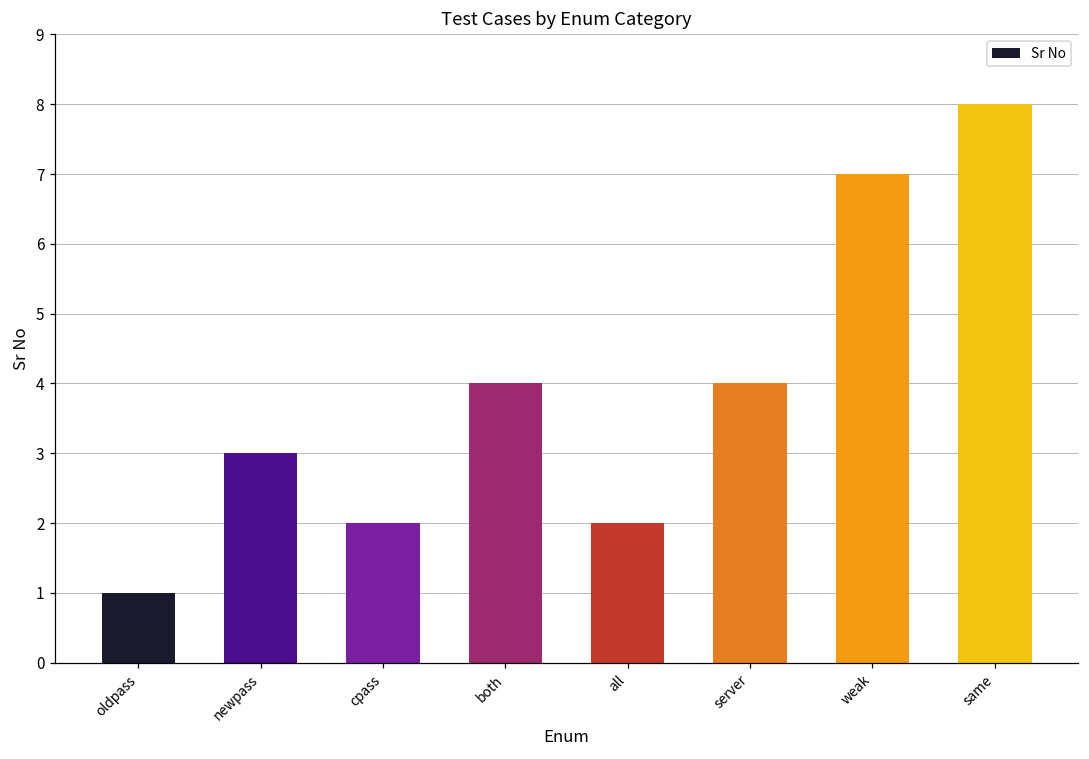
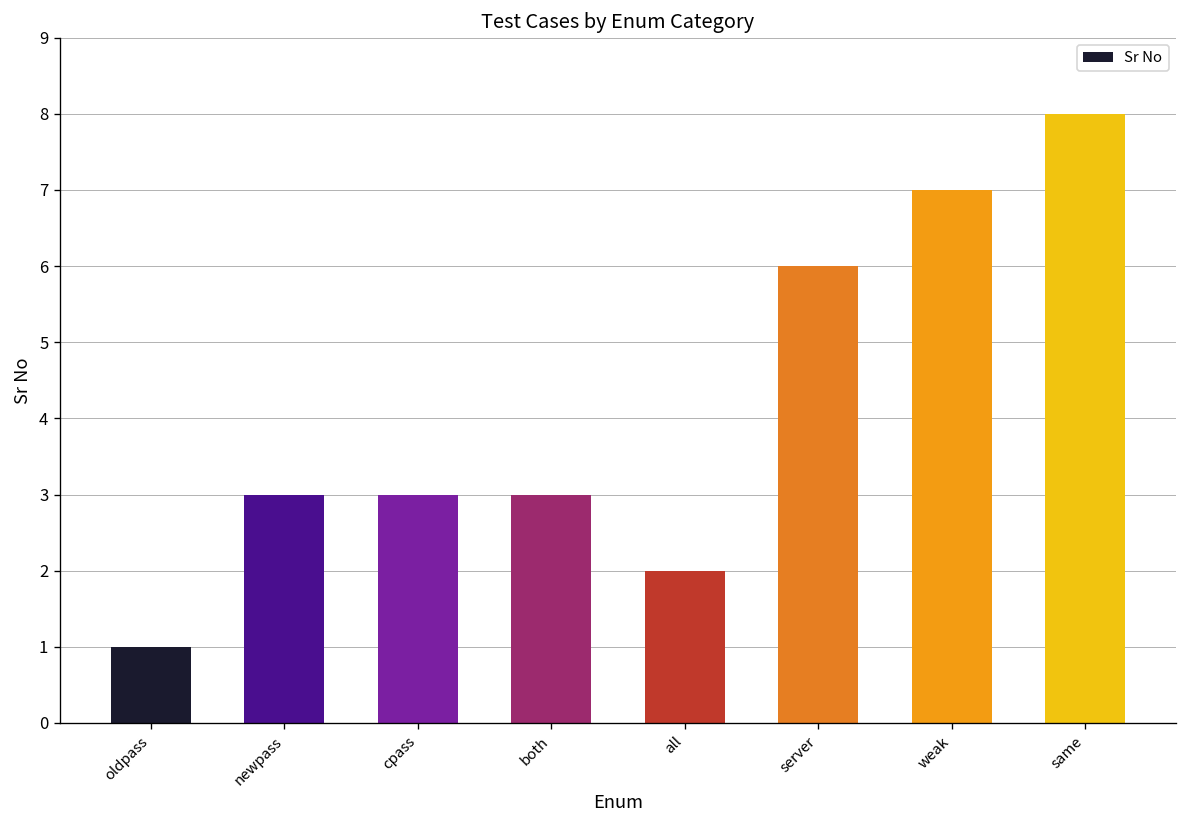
  {
    "oldpass": 1,
    "newpass": 3,
-   "cpass": 2,
-   "both": 4,
+   "cpass": 3,
+   "both": 3,
    "all": 2,
-   "server": 4,
+   "server": 6,
    "weak": 7,
    "same": 8
  }
